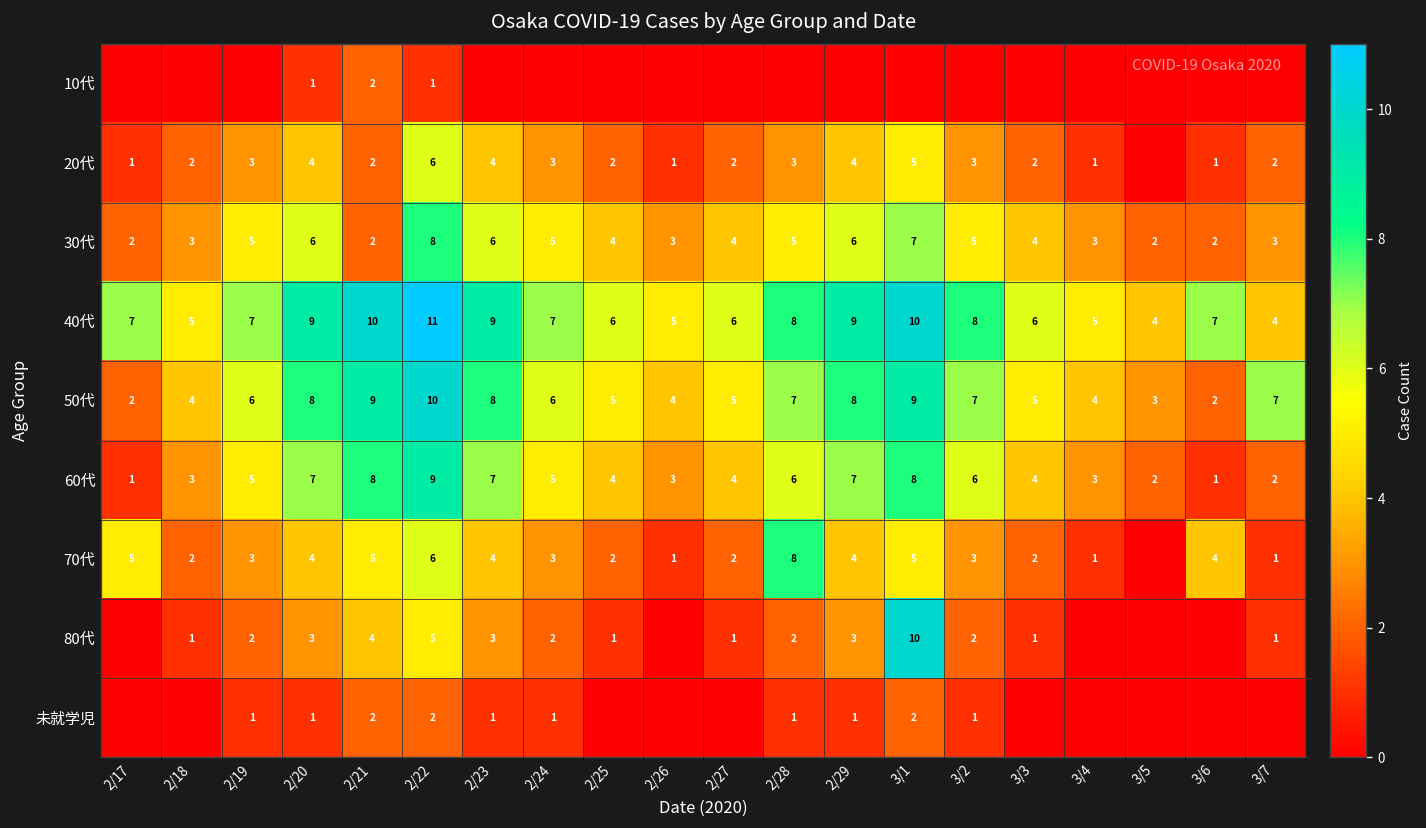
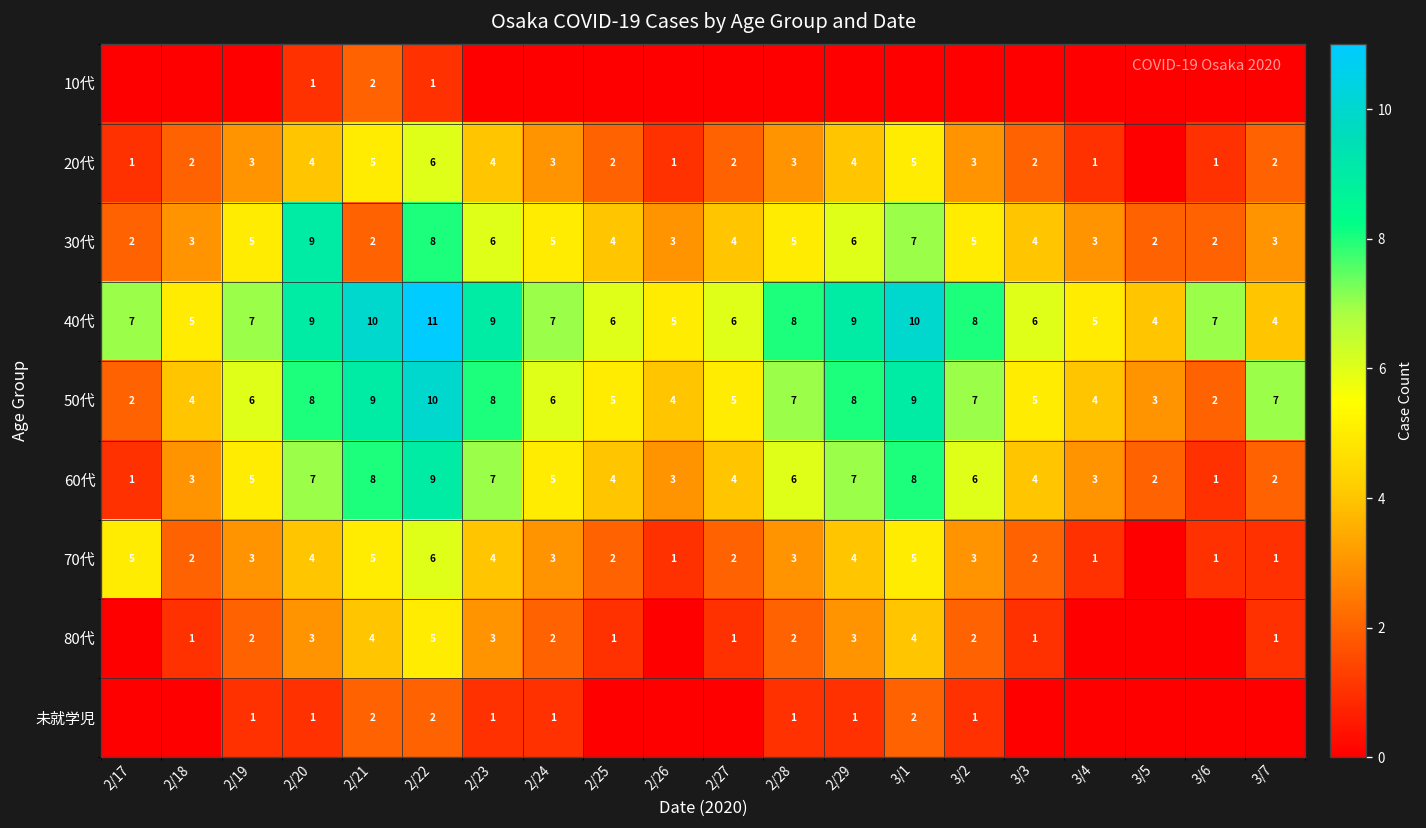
  {
    "10代": {
      "2/20": 1,
      "2/21": 2,
      "2/22": 1,
      "3/6": 2020
    },
    "20代": {
      "2/17": 1,
      "2/18": 2,
      "2/19": 3,
      "2/20": 4,
-     "2/21": 2,
+     "2/21": 5,
      "2/22": 6,
      "2/23": 4,
      "2/24": 3,
      "2/25": 2,
      "2/26": 1,
      "2/27": 2,
      "2/28": 3,
      "2/29": 4,
      "3/1": 5,
      "3/2": 3,
      "3/3": 2,
      "3/4": 1,
      "3/6": 1,
      "3/7": 2
    },
    "30代": {
      "2/17": 2,
      "2/18": 3,
      "2/19": 5,
-     "2/20": 6,
+     "2/20": 9,
      "2/21": 2,
      "2/22": 8,
      "2/23": 6,
      "2/24": 5,
      "2/25": 4,
      "2/26": 3,
      "2/27": 4,
      "2/28": 5,
      "2/29": 6,
      "3/1": 7,
      "3/2": 5,
      "3/3": 4,
      "3/4": 3,
      "3/5": 2,
      "3/6": 2,
      "3/7": 3
    },
    "40代": {
      "2/17": 7,
      "2/18": 5,
      "2/19": 7,
      "2/20": 9,
      "2/21": 10,
      "2/22": 11,
      "2/23": 9,
      "2/24": 7,
      "2/25": 6,
      "2/26": 5,
      "2/27": 6,
      "2/28": 8,
      "2/29": 9,
      "3/1": 10,
      "3/2": 8,
      "3/3": 6,
      "3/4": 5,
      "3/5": 4,
      "3/6": 7,
      "3/7": 4
    },
    "50代": {
      "2/17": 2,
      "2/18": 4,
      "2/19": 6,
      "2/20": 8,
      "2/21": 9,
      "2/22": 10,
      "2/23": 8,
      "2/24": 6,
      "2/25": 5,
      "2/26": 4,
      "2/27": 5,
      "2/28": 7,
      "2/29": 8,
      "3/1": 9,
      "3/2": 7,
      "3/3": 5,
      "3/4": 4,
      "3/5": 3,
      "3/6": 2,
      "3/7": 7
    },
    "60代": {
      "2/17": 1,
      "2/18": 3,
      "2/19": 5,
      "2/20": 7,
      "2/21": 8,
      "2/22": 9,
      "2/23": 7,
      "2/24": 5,
      "2/25": 4,
      "2/26": 3,
      "2/27": 4,
      "2/28": 6,
      "2/29": 7,
      "3/1": 8,
      "3/2": 6,
      "3/3": 4,
      "3/4": 3,
      "3/5": 2,
      "3/6": 1,
      "3/7": 2
    },
    "70代": {
      "2/17": 5,
      "2/18": 2,
      "2/19": 3,
      "2/20": 4,
      "2/21": 5,
      "2/22": 6,
      "2/23": 4,
      "2/24": 3,
      "2/25": 2,
      "2/26": 1,
      "2/27": 2,
-     "2/28": 8,
+     "2/28": 3,
      "2/29": 4,
      "3/1": 5,
      "3/2": 3,
      "3/3": 2,
      "3/4": 1,
-     "3/6": 4,
+     "3/6": 1,
      "3/7": 1
    },
    "80代": {
      "2/18": 1,
      "2/19": 2,
      "2/20": 3,
      "2/21": 4,
      "2/22": 5,
      "2/23": 3,
      "2/24": 2,
      "2/25": 1,
      "2/27": 1,
      "2/28": 2,
      "2/29": 3,
-     "3/1": 10,
+     "3/1": 4,
      "3/2": 2,
      "3/3": 1,
      "3/7": 1
    },
    "未就学児": {
      "2/19": 1,
      "2/20": 1,
      "2/21": 2,
      "2/22": 2,
      "2/23": 1,
      "2/24": 1,
      "2/28": 1,
      "2/29": 1,
      "3/1": 2,
      "3/2": 1
    }
  }
